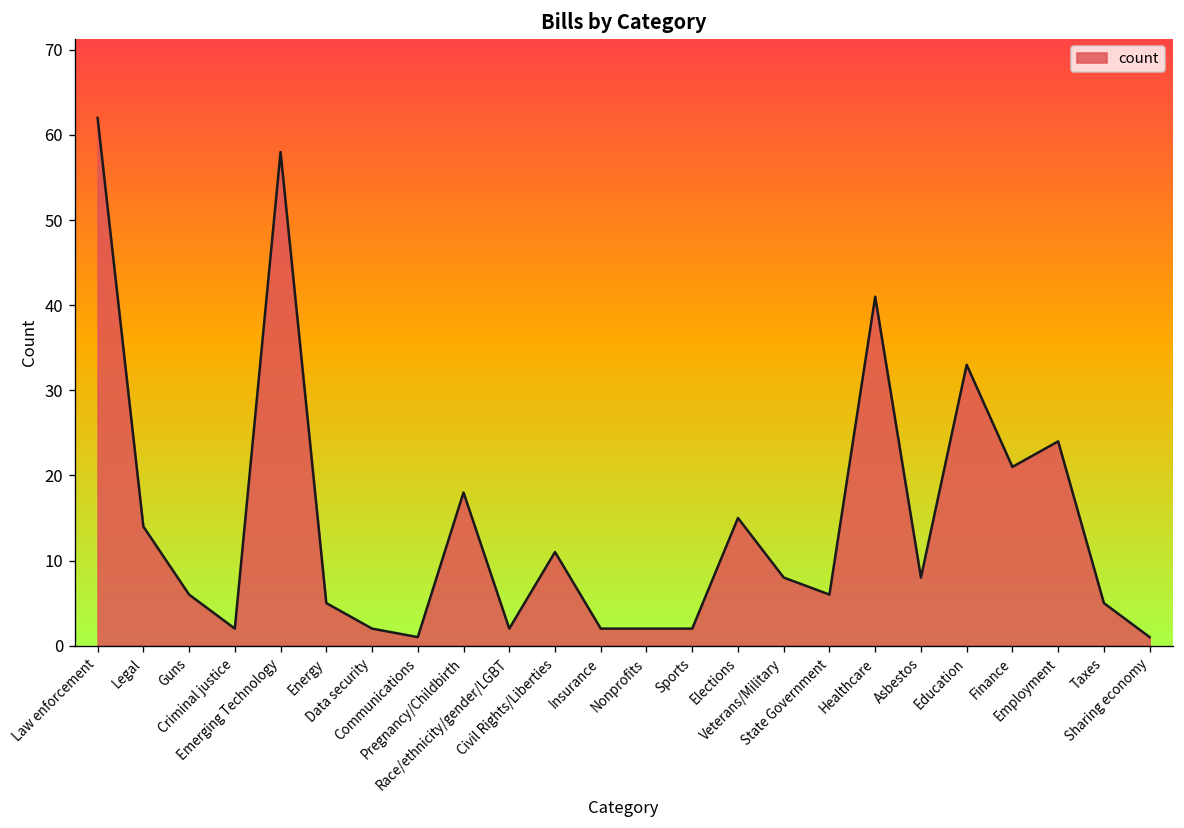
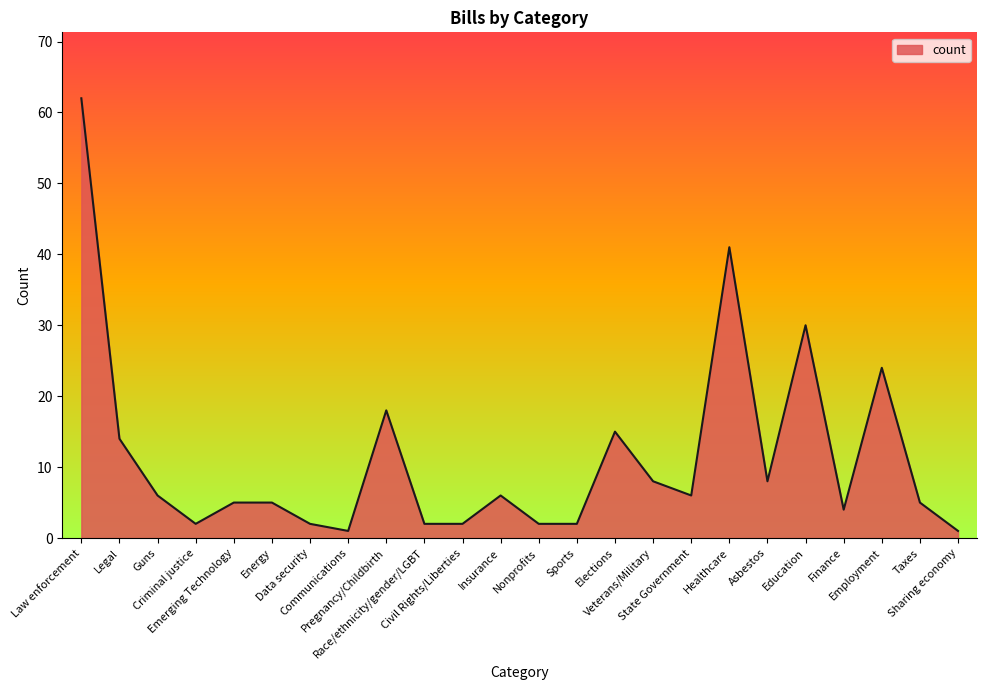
  {
    "Law enforcement": 62,
    "Legal": 14,
    "Guns": 6,
    "Criminal justice": 2,
-   "Emerging Technology": 58,
+   "Emerging Technology": 5,
    "Energy": 5,
    "Data security": 2,
    "Communications": 1,
    "Pregnancy/Childbirth": 18,
    "Race/ethnicity/gender/LGBT": 2,
-   "Civil Rights/Liberties": 11,
-   "Insurance": 2,
+   "Civil Rights/Liberties": 2,
+   "Insurance": 6,
    "Nonprofits": 2,
    "Sports": 2,
    "Elections": 15,
    "Veterans/Military": 8,
    "State Government": 6,
    "Healthcare": 41,
    "Asbestos": 8,
-   "Education": 33,
-   "Finance": 21,
+   "Education": 30,
+   "Finance": 4,
    "Employment": 24,
    "Taxes": 5,
    "Sharing economy": 1
  }
